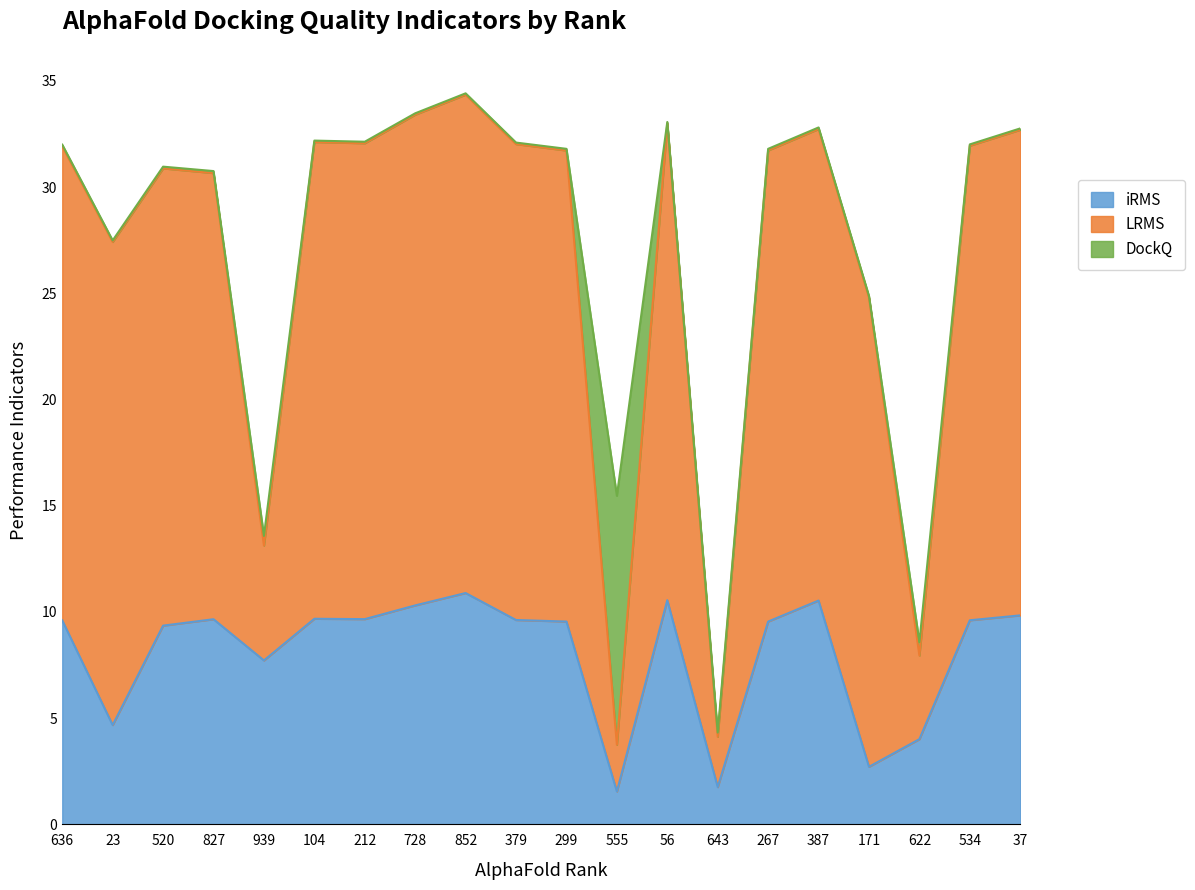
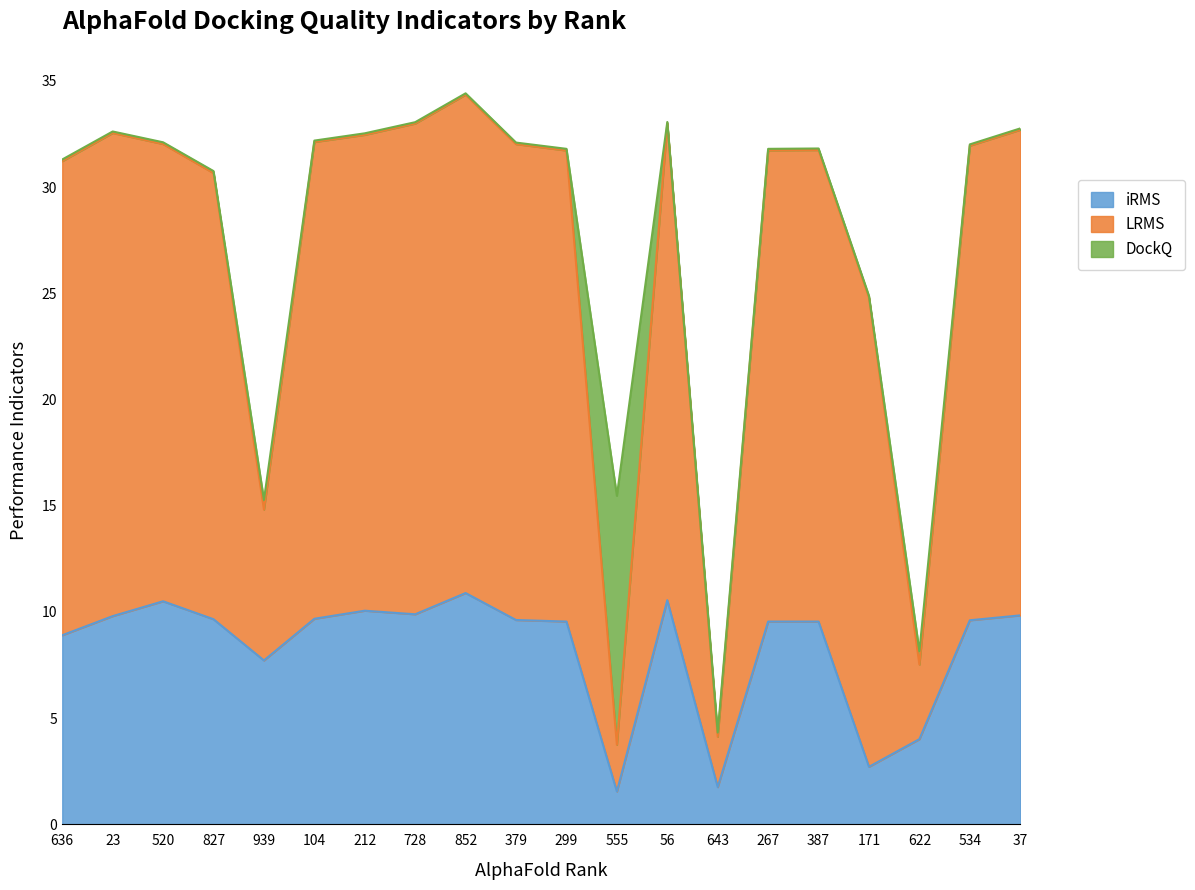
  {
    "iRMS": {
-     "636": 9.6,
-     "23": 4.7,
-     "520": 9.4,
+     "636": 8.9,
+     "23": 9.8,
+     "520": 10.5,
      "827": 9.7,
      "939": 7.7,
      "104": 9.7,
-     "212": 9.7,
-     "728": 10.3,
+     "212": 10.1,
+     "728": 9.9,
      "852": 10.9,
      "379": 9.6,
      "299": 9.5,
      "555": 1.5,
      "56": 10.6,
      "643": 1.8,
      "267": 9.5,
-     "387": 10.5,
+     "387": 9.5,
      "171": 2.7,
      "622": 4.0,
      "534": 9.6,
      "37": 9.8
    },
    "LRMS": {
-     "939": 5.4,
+     "939": 7.1,
      "555": 2.2,
      "643": 2.4,
-     "622": 3.9
+     "622": 3.5
    },
    "DockQ": {
      "939": 0.5,
      "555": 11.7,
      "643": 0.2,
      "622": 0.6
    }
  }
